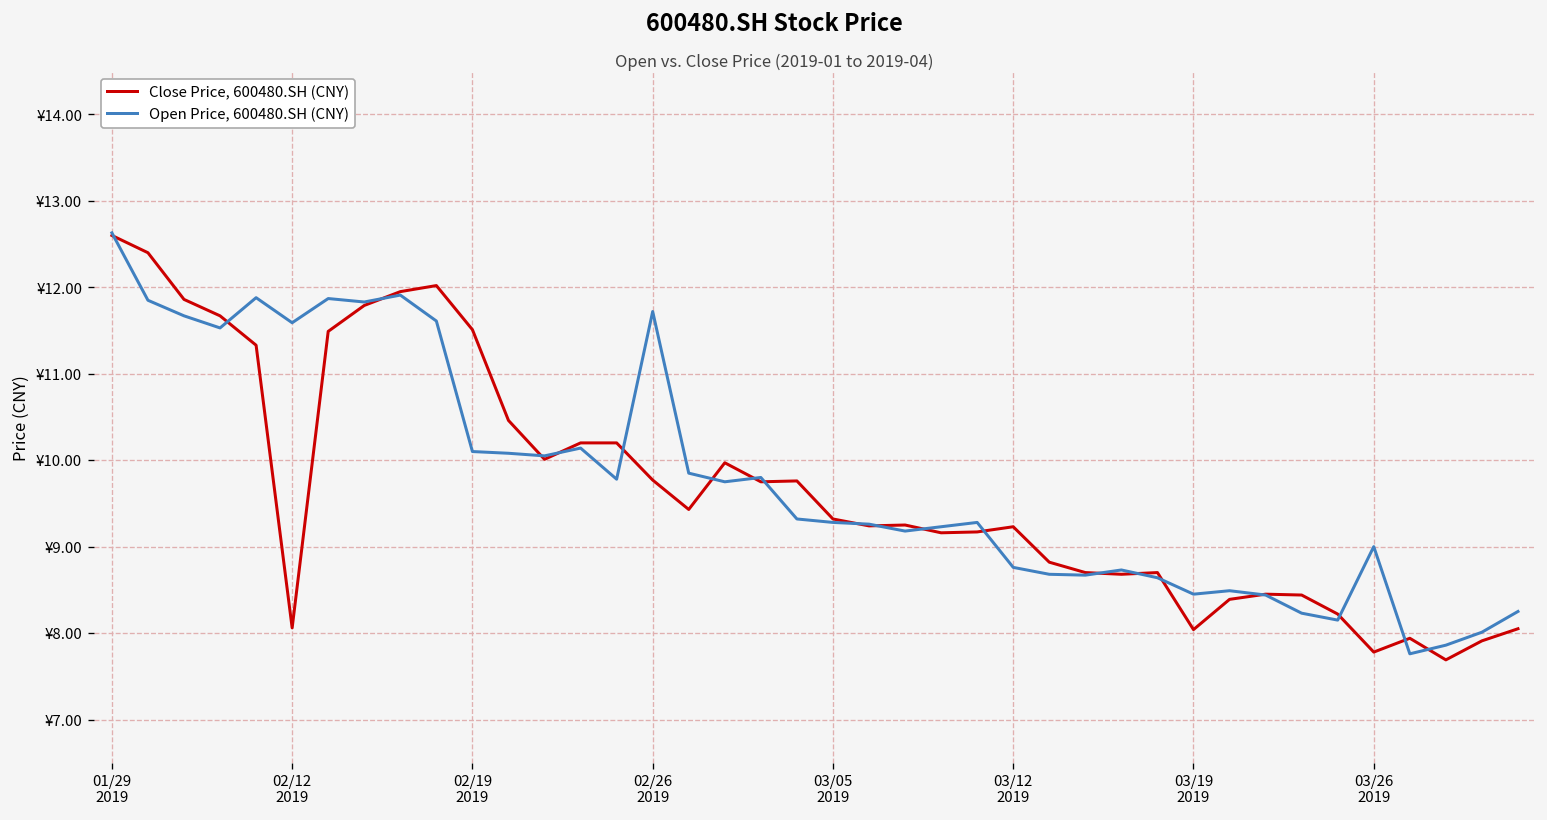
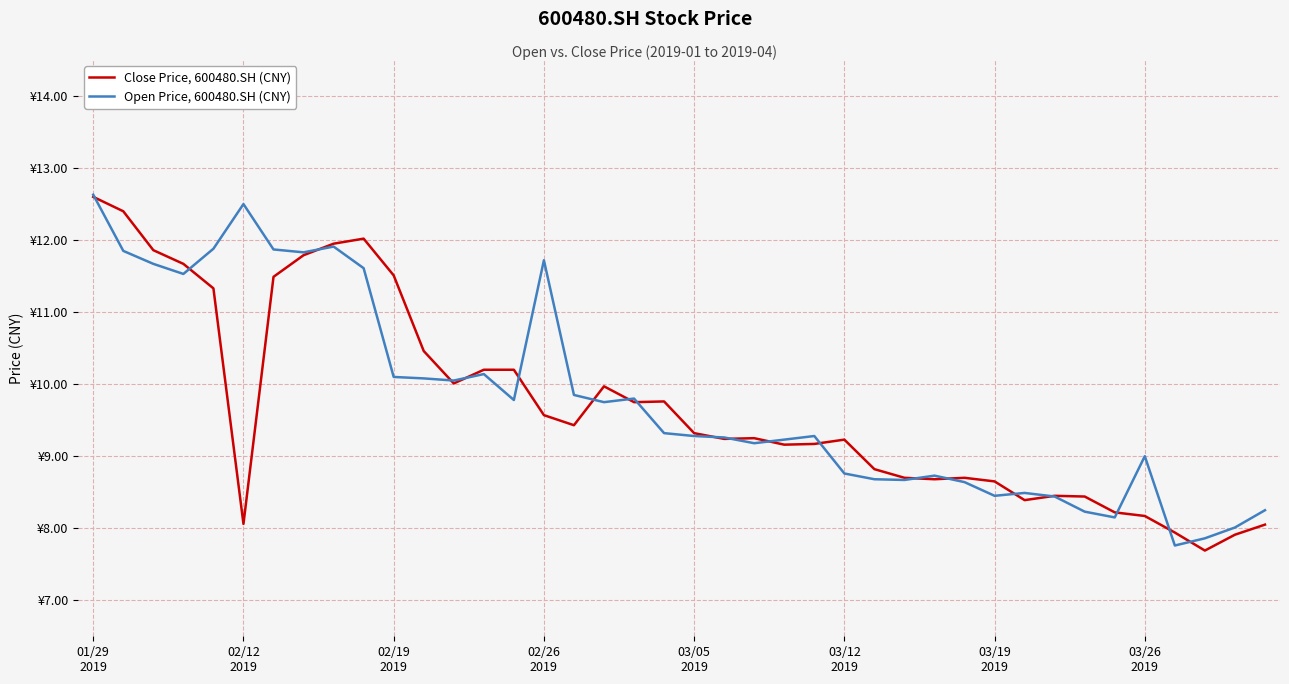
  {
    "Close Price, 600480.SH (CNY)": {
      "02/12 2019": "¥8.1",
      "02/19 2019": "¥11.5",
-     "02/26 2019": "¥9.8",
+     "02/26 2019": "¥9.6",
      "03/05 2019": "¥9.3",
      "03/12 2019": "¥9.2",
-     "03/19 2019": "¥8.0",
-     "03/26 2019": "¥7.8"
+     "03/19 2019": "¥8.7",
+     "03/26 2019": "¥8.2"
    },
    "Open Price, 600480.SH (CNY)": {
-     "02/12 2019": "¥11.6",
+     "02/12 2019": "¥12.5",
      "02/19 2019": "¥10.1",
      "02/26 2019": "¥11.7",
      "03/05 2019": "¥9.3",
      "03/12 2019": "¥8.8",
      "03/19 2019": "¥8.5",
      "03/26 2019": "¥9.0"
    }
  }
